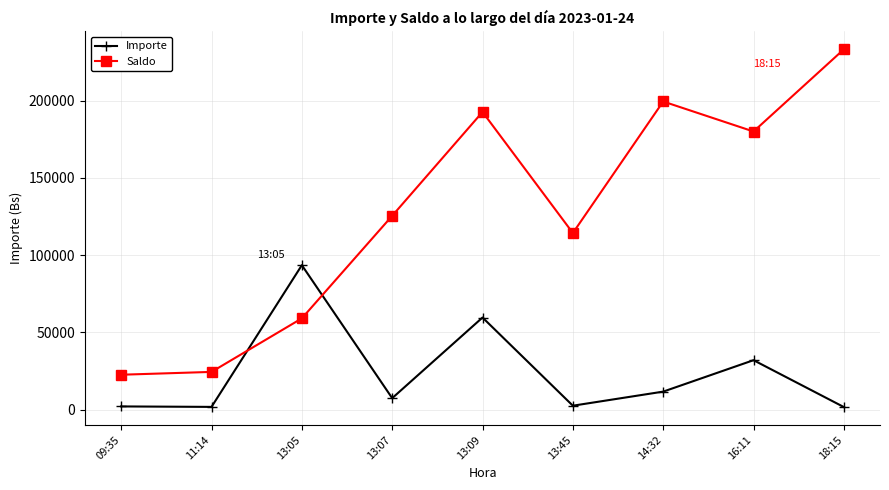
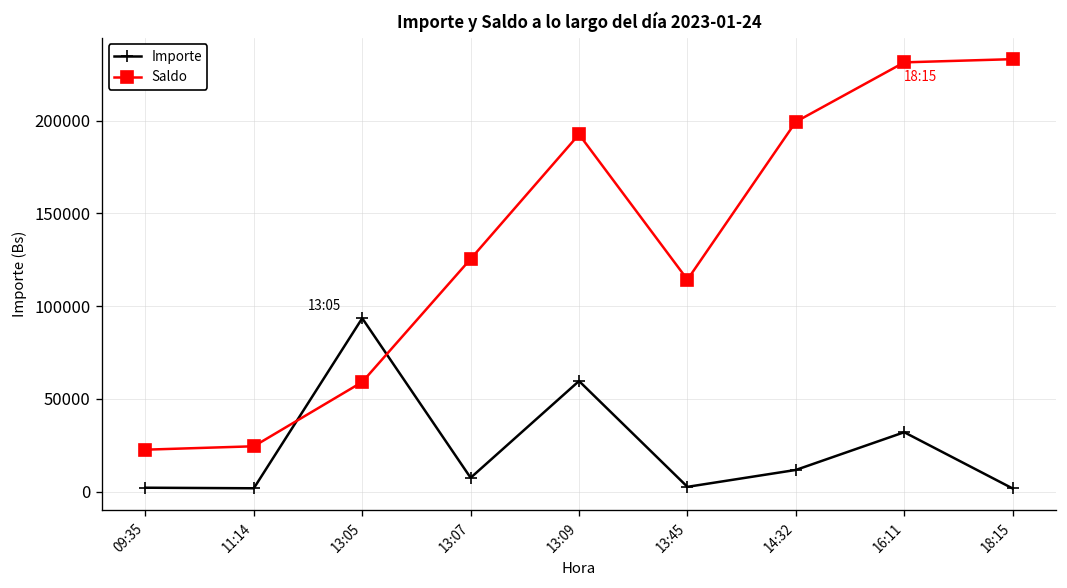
  {
    "Importe": {
      "09:35": 2000,
      "11:14": 2000,
      "13:07": 7000,
      "13:09": 60000,
      "13:45": 3000,
      "14:32": 12000,
      "16:11": 32000,
      "18:15": 2000
    },
    "Saldo": {
      "09:35": 23000,
      "11:14": 24000,
      "13:05": 59000,
      "13:07": 125000,
      "13:09": 193000,
      "13:45": 114000,
      "14:32": 199000,
-     "16:11": 180000,
+     "16:11": 231000,
      "18:15": 233000
    }
  }
